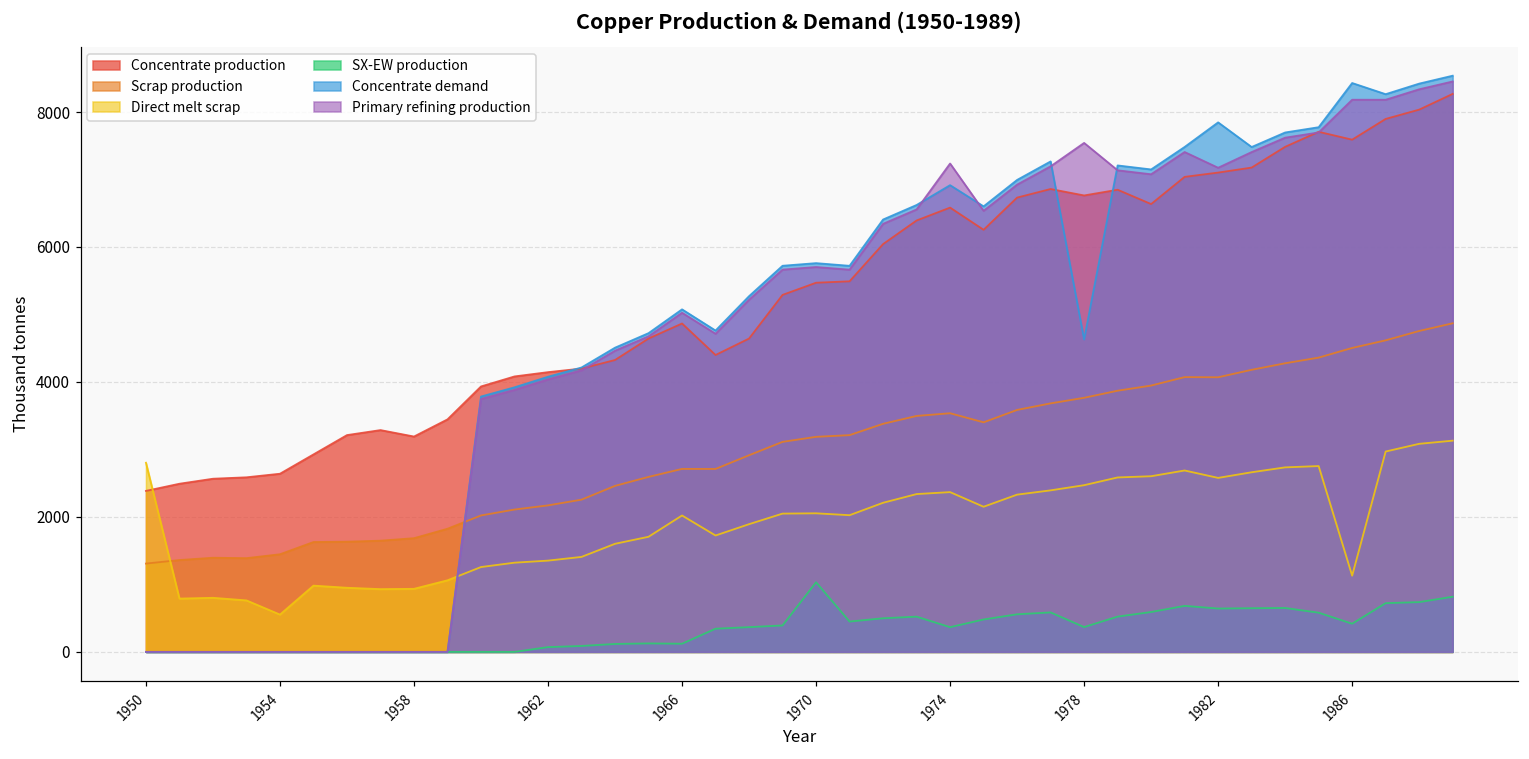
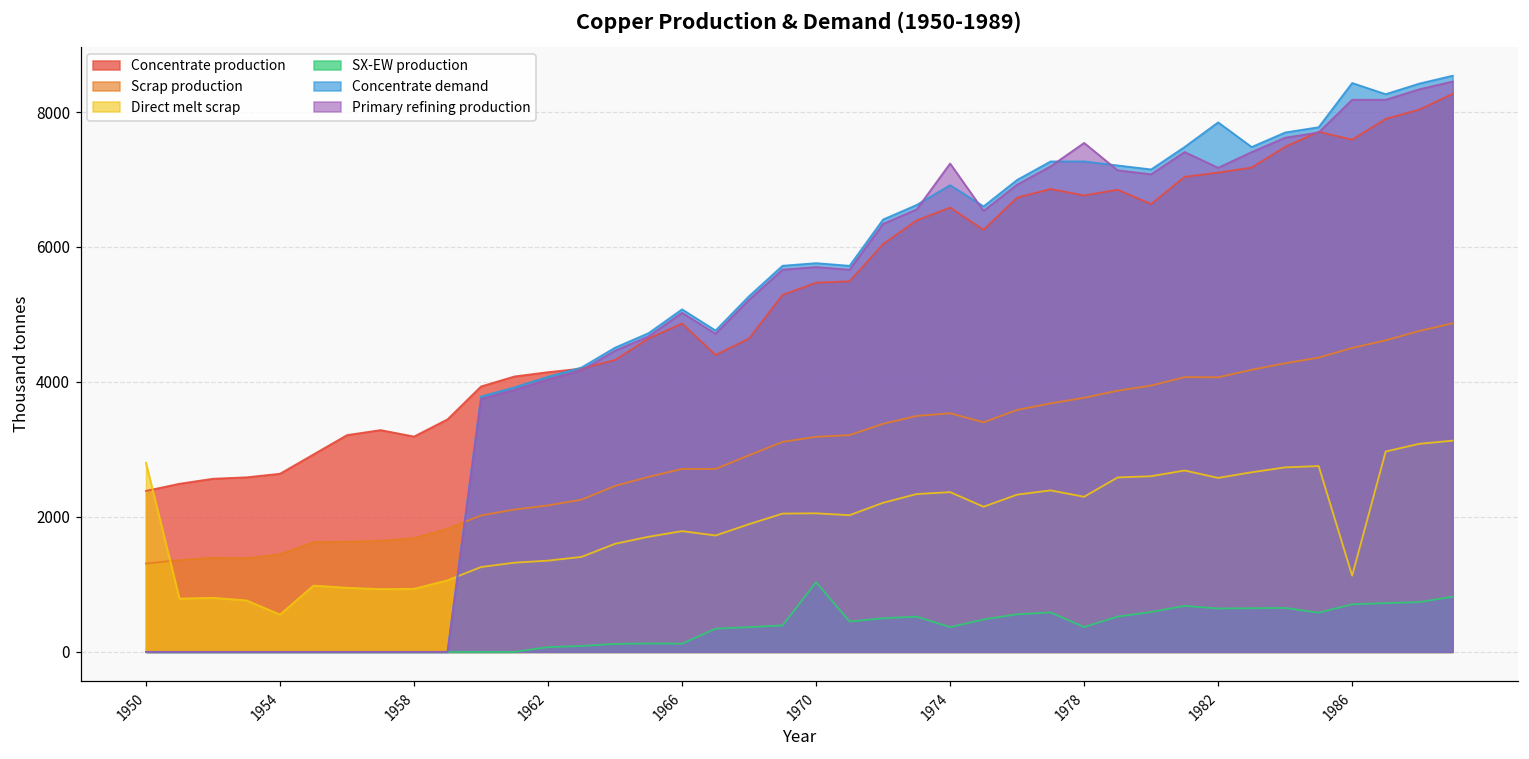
  {
    "Direct melt scrap": {
      "1950": 2800,
      "1954": 600,
      "1958": 900,
      "1962": 1400,
-     "1966": 2000,
+     "1966": 1800,
      "1970": 2100,
      "1974": 2400,
-     "1978": 2500,
+     "1978": 2300,
      "1982": 2600,
      "1986": 1100
    },
    "SX-EW production": {
      "1962": 100,
      "1966": 100,
      "1970": 1000,
      "1974": 400,
      "1978": 400,
      "1982": 600,
-     "1986": 400
+     "1986": 700
    },
    "Concentrate demand": {
      "1966": 5100,
      "1970": 5800,
      "1974": 6900,
-     "1978": 4600,
+     "1978": 7300,
      "1982": 7800,
      "1986": 8400
    },
    "Primary refining production": {
      "1966": 5000,
      "1970": 5700,
      "1974": 7200,
      "1978": 7500,
      "1982": 7200,
      "1986": 8200
    }
  }
